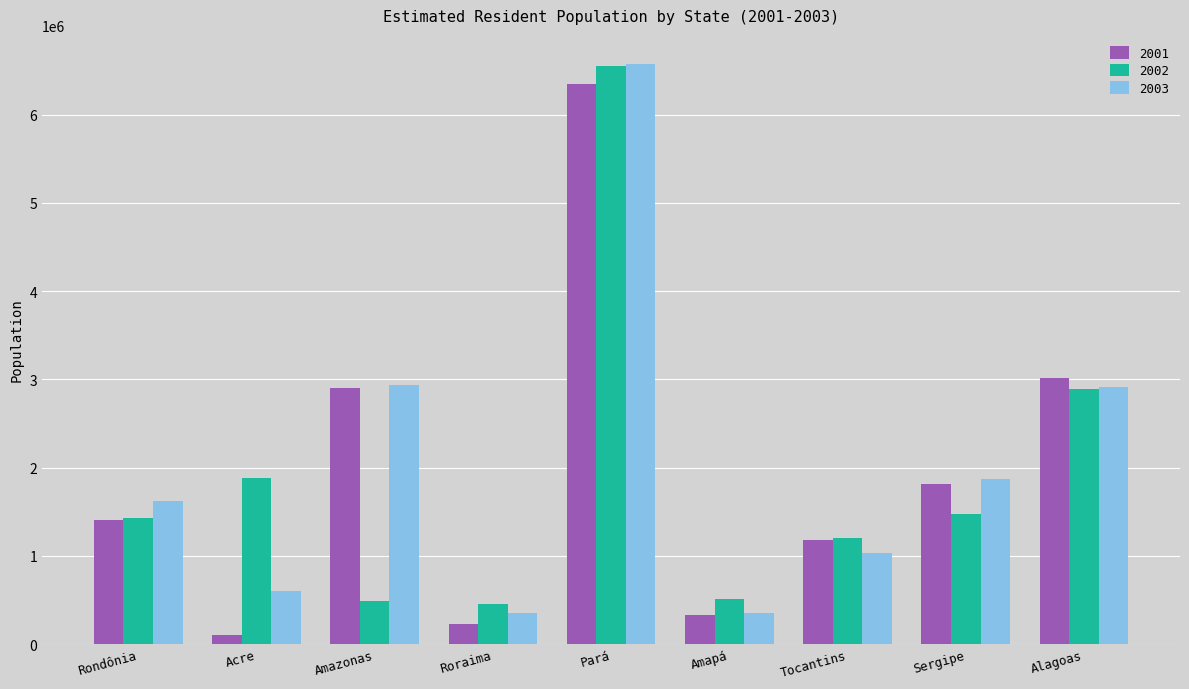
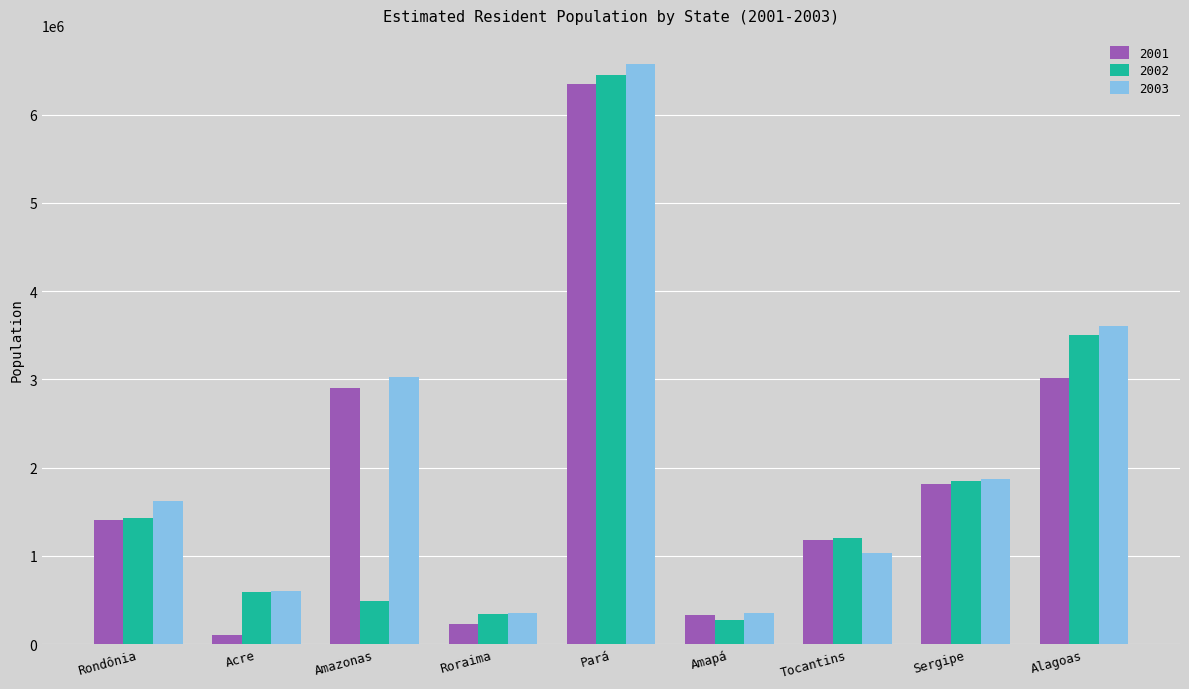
  {
    "2001": {
      "Rondônia": 1400000,
      "Acre": 100000,
      "Amazonas": 2900000,
      "Roraima": 200000,
      "Pará": 6300000,
      "Amapá": 300000,
      "Tocantins": 1200000,
      "Sergipe": 1800000,
      "Alagoas": 3000000
    },
    "2002": {
      "Rondônia": 1400000,
-     "Acre": 1900000,
+     "Acre": 600000,
      "Amazonas": 500000,
-     "Roraima": 400000,
-     "Pará": 6600000,
-     "Amapá": 500000,
+     "Roraima": 300000,
+     "Pará": 6500000,
+     "Amapá": 300000,
      "Tocantins": 1200000,
-     "Sergipe": 1500000,
-     "Alagoas": 2900000
+     "Sergipe": 1800000,
+     "Alagoas": 3500000
    },
    "2003": {
      "Rondônia": 1600000,
      "Acre": 600000,
-     "Amazonas": 2900000,
+     "Amazonas": 3000000,
      "Roraima": 400000,
      "Pará": 6600000,
      "Amapá": 400000,
      "Tocantins": 1000000,
      "Sergipe": 1900000,
-     "Alagoas": 2900000
+     "Alagoas": 3600000
    }
  }
